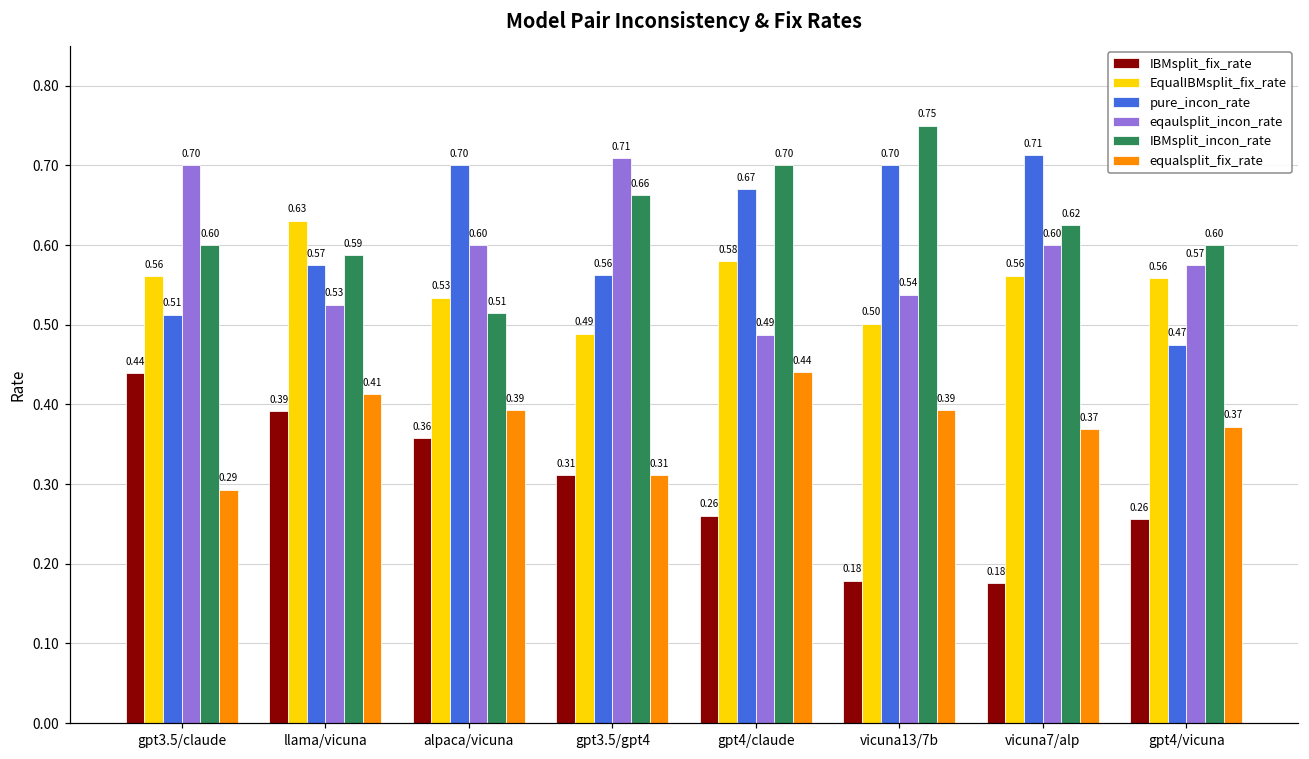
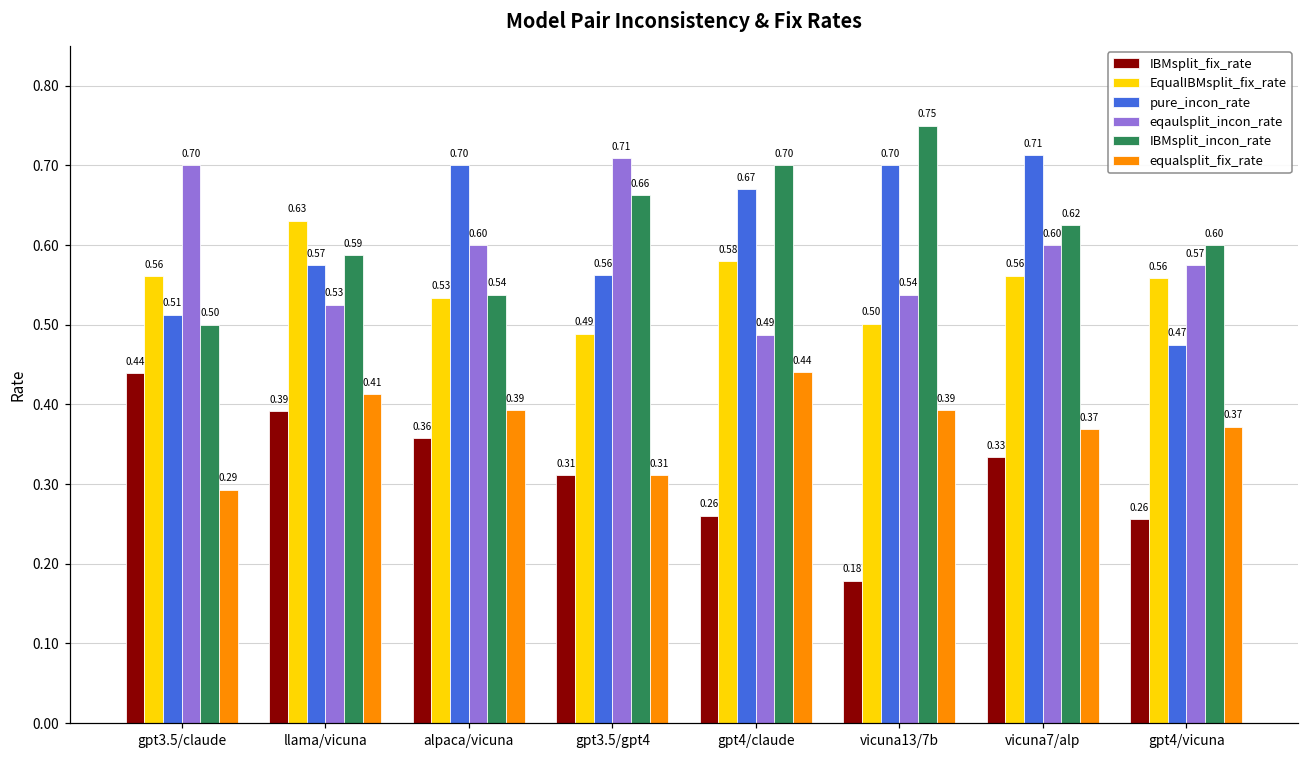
  {
    "IBMsplit_fix_rate": {
      "gpt3.5/claude": 0.44,
      "llama/vicuna": 0.39,
      "alpaca/vicuna": 0.36,
      "gpt3.5/gpt4": 0.31,
      "gpt4/claude": 0.26,
      "vicuna13/7b": 0.18,
-     "vicuna7/alp": 0.18,
+     "vicuna7/alp": 0.33,
      "gpt4/vicuna": 0.26
    },
    "EqualIBMsplit_fix_rate": {
      "gpt3.5/claude": 0.56,
      "llama/vicuna": 0.63,
      "alpaca/vicuna": 0.53,
      "gpt3.5/gpt4": 0.49,
      "gpt4/claude": 0.58,
      "vicuna13/7b": 0.50,
      "vicuna7/alp": 0.56,
      "gpt4/vicuna": 0.56
    },
    "pure_incon_rate": {
      "gpt3.5/claude": 0.51,
      "llama/vicuna": 0.57,
      "alpaca/vicuna": 0.70,
      "gpt3.5/gpt4": 0.56,
      "gpt4/claude": 0.67,
      "vicuna13/7b": 0.70,
      "vicuna7/alp": 0.71,
      "gpt4/vicuna": 0.47
    },
    "eqaulsplit_incon_rate": {
      "gpt3.5/claude": 0.70,
      "llama/vicuna": 0.53,
      "alpaca/vicuna": 0.60,
      "gpt3.5/gpt4": 0.71,
      "gpt4/claude": 0.49,
      "vicuna13/7b": 0.54,
      "vicuna7/alp": 0.60,
      "gpt4/vicuna": 0.57
    },
    "IBMsplit_incon_rate": {
-     "gpt3.5/claude": 0.60,
+     "gpt3.5/claude": 0.50,
      "llama/vicuna": 0.59,
-     "alpaca/vicuna": 0.51,
+     "alpaca/vicuna": 0.54,
      "gpt3.5/gpt4": 0.66,
      "gpt4/claude": 0.70,
      "vicuna13/7b": 0.75,
      "vicuna7/alp": 0.62,
      "gpt4/vicuna": 0.60
    },
    "equalsplit_fix_rate": {
      "gpt3.5/claude": 0.29,
      "llama/vicuna": 0.41,
      "alpaca/vicuna": 0.39,
      "gpt3.5/gpt4": 0.31,
      "gpt4/claude": 0.44,
      "vicuna13/7b": 0.39,
      "vicuna7/alp": 0.37,
      "gpt4/vicuna": 0.37
    }
  }
